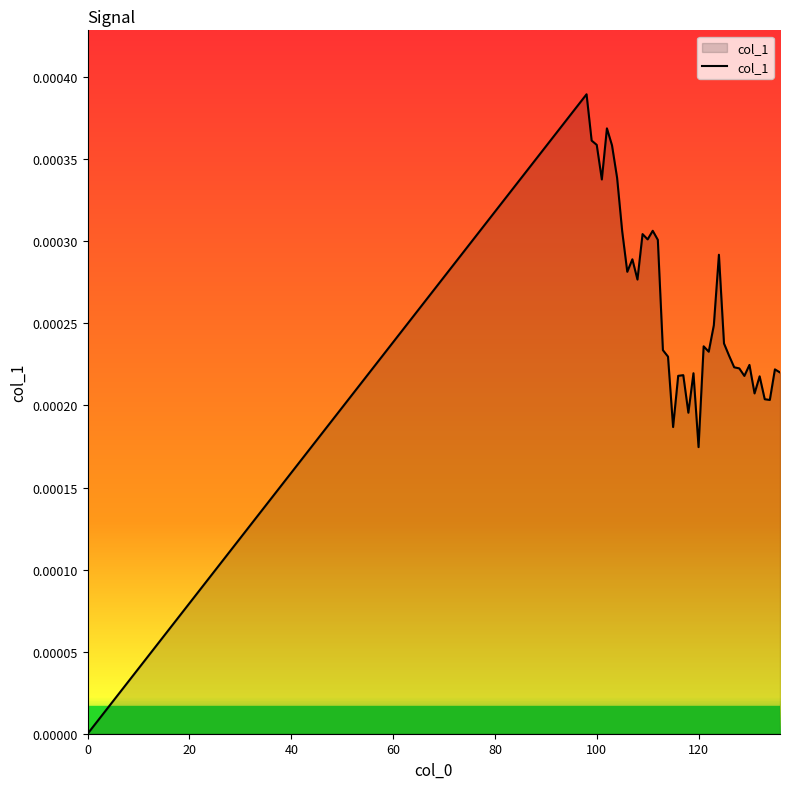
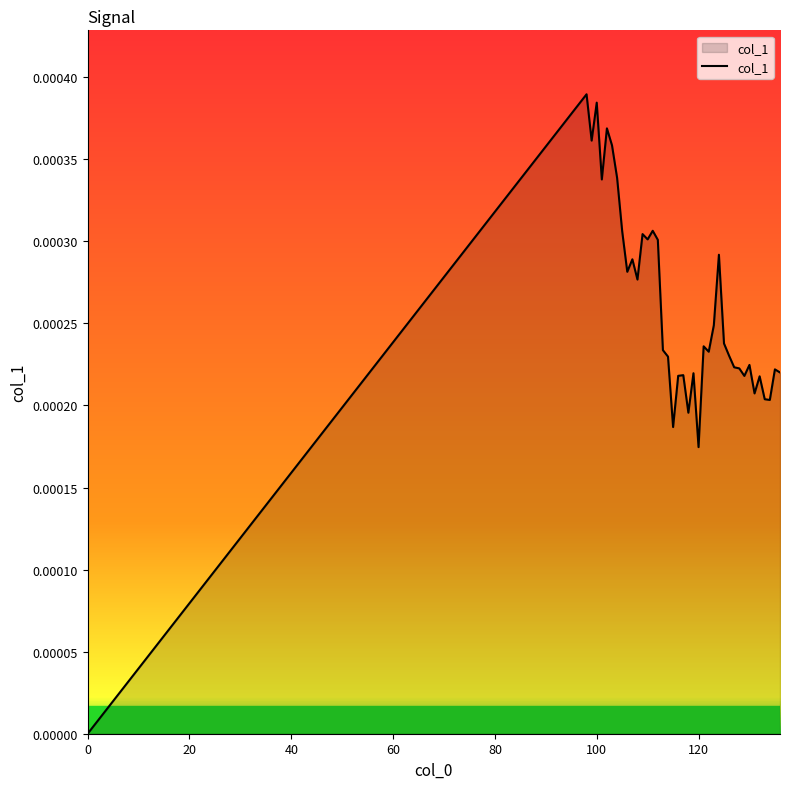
  {
-   "100": 0.000359,
+   "100": 0.000384,
    "120": 0.000175
  }
